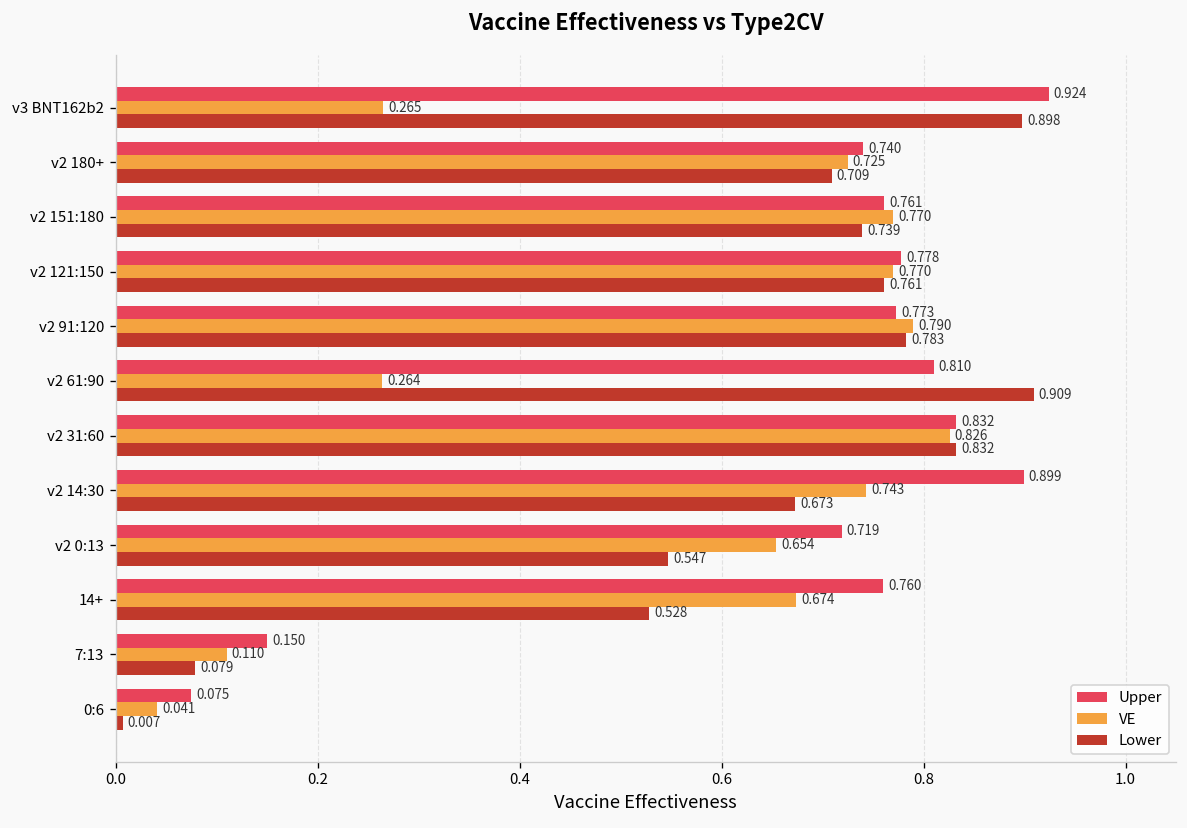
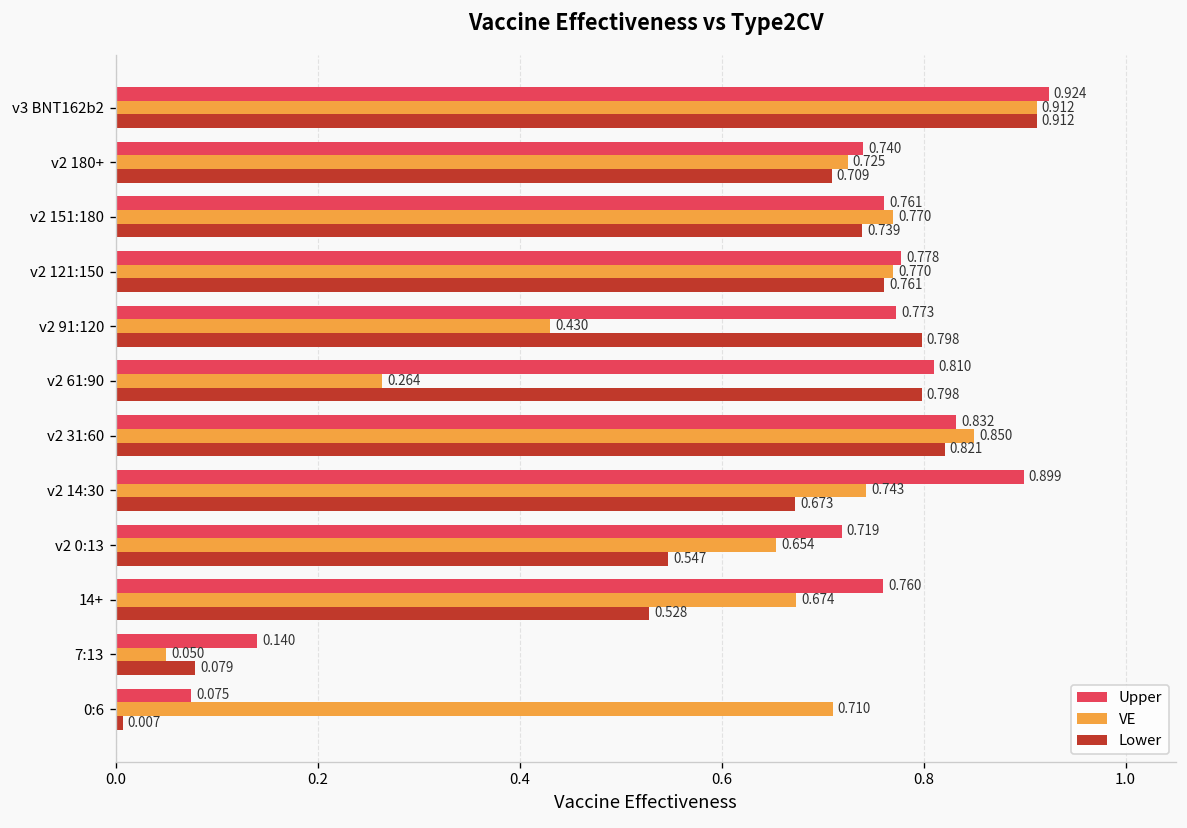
  {
    "Upper": {
      "v3 BNT162b2": 0.924,
      "v2 180+": 0.740,
      "v2 151:180": 0.761,
      "v2 121:150": 0.778,
      "v2 91:120": 0.773,
      "v2 61:90": 0.810,
      "v2 31:60": 0.832,
      "v2 14:30": 0.899,
      "v2 0:13": 0.719,
      "14+": 0.760,
-     "7:13": 0.150,
+     "7:13": 0.140,
      "0:6": 0.075
    },
    "VE": {
-     "v3 BNT162b2": 0.265,
+     "v3 BNT162b2": 0.912,
      "v2 180+": 0.725,
      "v2 151:180": 0.770,
      "v2 121:150": 0.770,
-     "v2 91:120": 0.790,
+     "v2 91:120": 0.430,
      "v2 61:90": 0.264,
-     "v2 31:60": 0.826,
+     "v2 31:60": 0.850,
      "v2 14:30": 0.743,
      "v2 0:13": 0.654,
      "14+": 0.674,
-     "7:13": 0.110,
-     "0:6": 0.041
+     "7:13": 0.050,
+     "0:6": 0.710
    },
    "Lower": {
-     "v3 BNT162b2": 0.898,
+     "v3 BNT162b2": 0.912,
      "v2 180+": 0.709,
      "v2 151:180": 0.739,
      "v2 121:150": 0.761,
-     "v2 91:120": 0.783,
-     "v2 61:90": 0.909,
-     "v2 31:60": 0.832,
+     "v2 91:120": 0.798,
+     "v2 61:90": 0.798,
+     "v2 31:60": 0.821,
      "v2 14:30": 0.673,
      "v2 0:13": 0.547,
      "14+": 0.528,
      "7:13": 0.079,
      "0:6": 0.007
    }
  }
